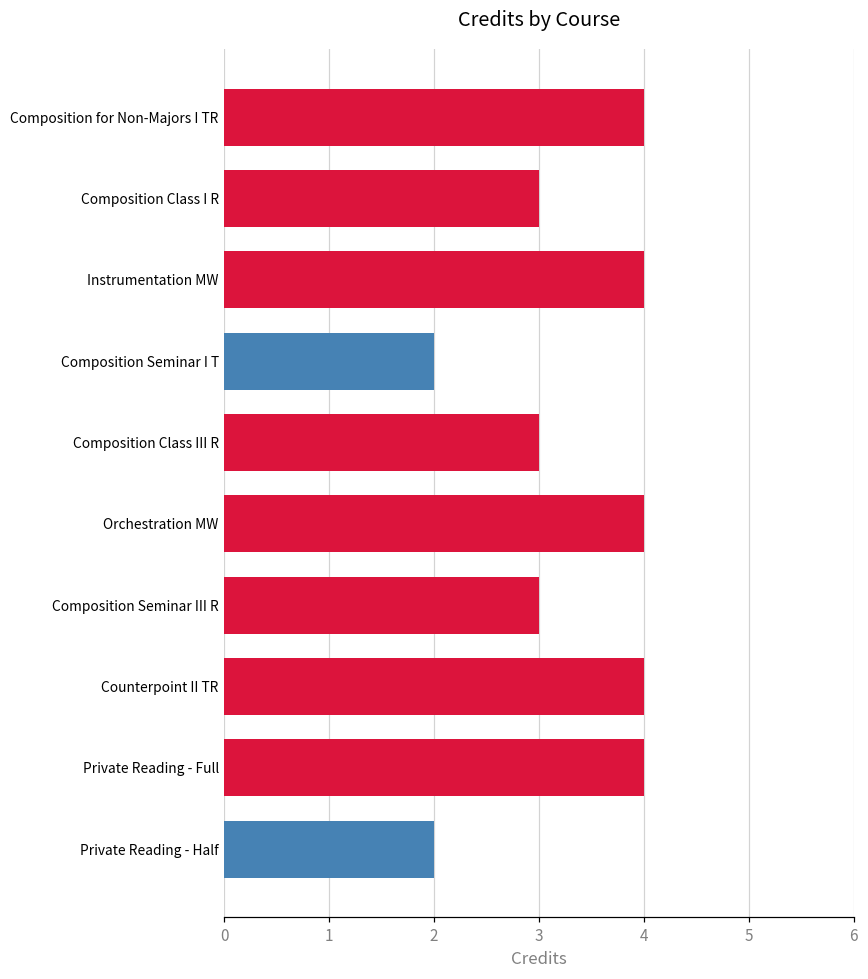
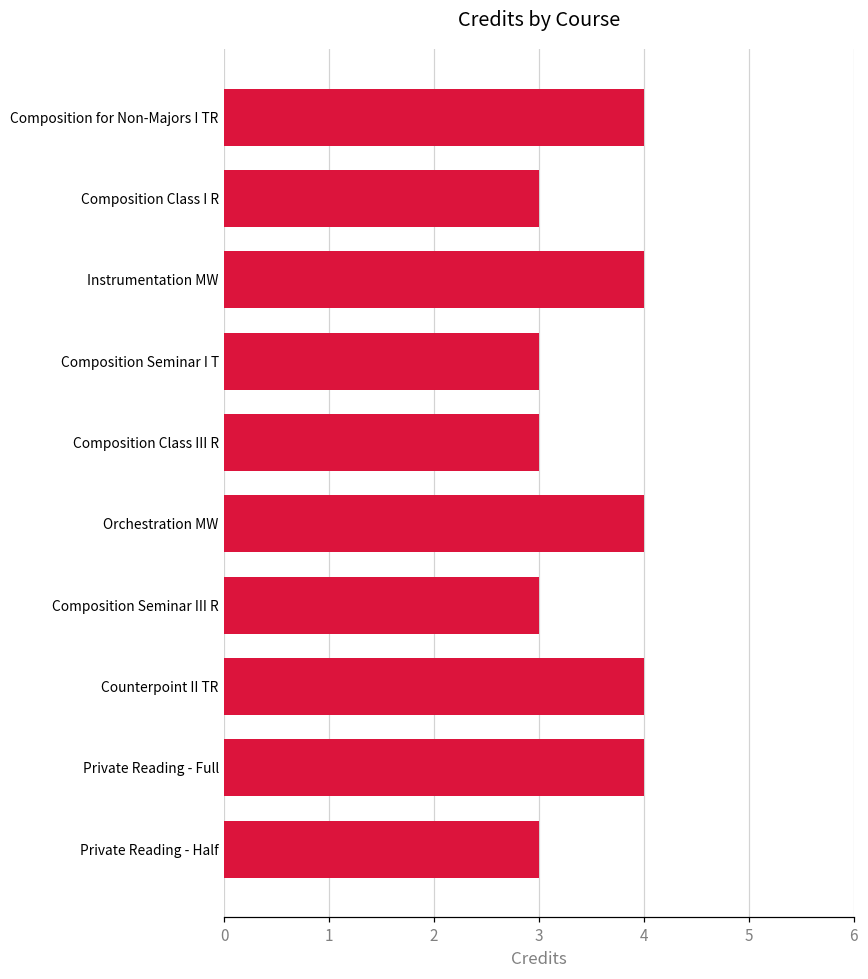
  {
    "Composition for Non-Majors I TR": 4,
    "Composition Class I R": 3,
    "Instrumentation MW": 4,
-   "Composition Seminar I T": 2,
+   "Composition Seminar I T": 3,
    "Composition Class III R": 3,
    "Orchestration MW": 4,
    "Composition Seminar III R": 3,
    "Counterpoint II TR": 4,
    "Private Reading - Full": 4,
-   "Private Reading - Half": 2
+   "Private Reading - Half": 3
  }
